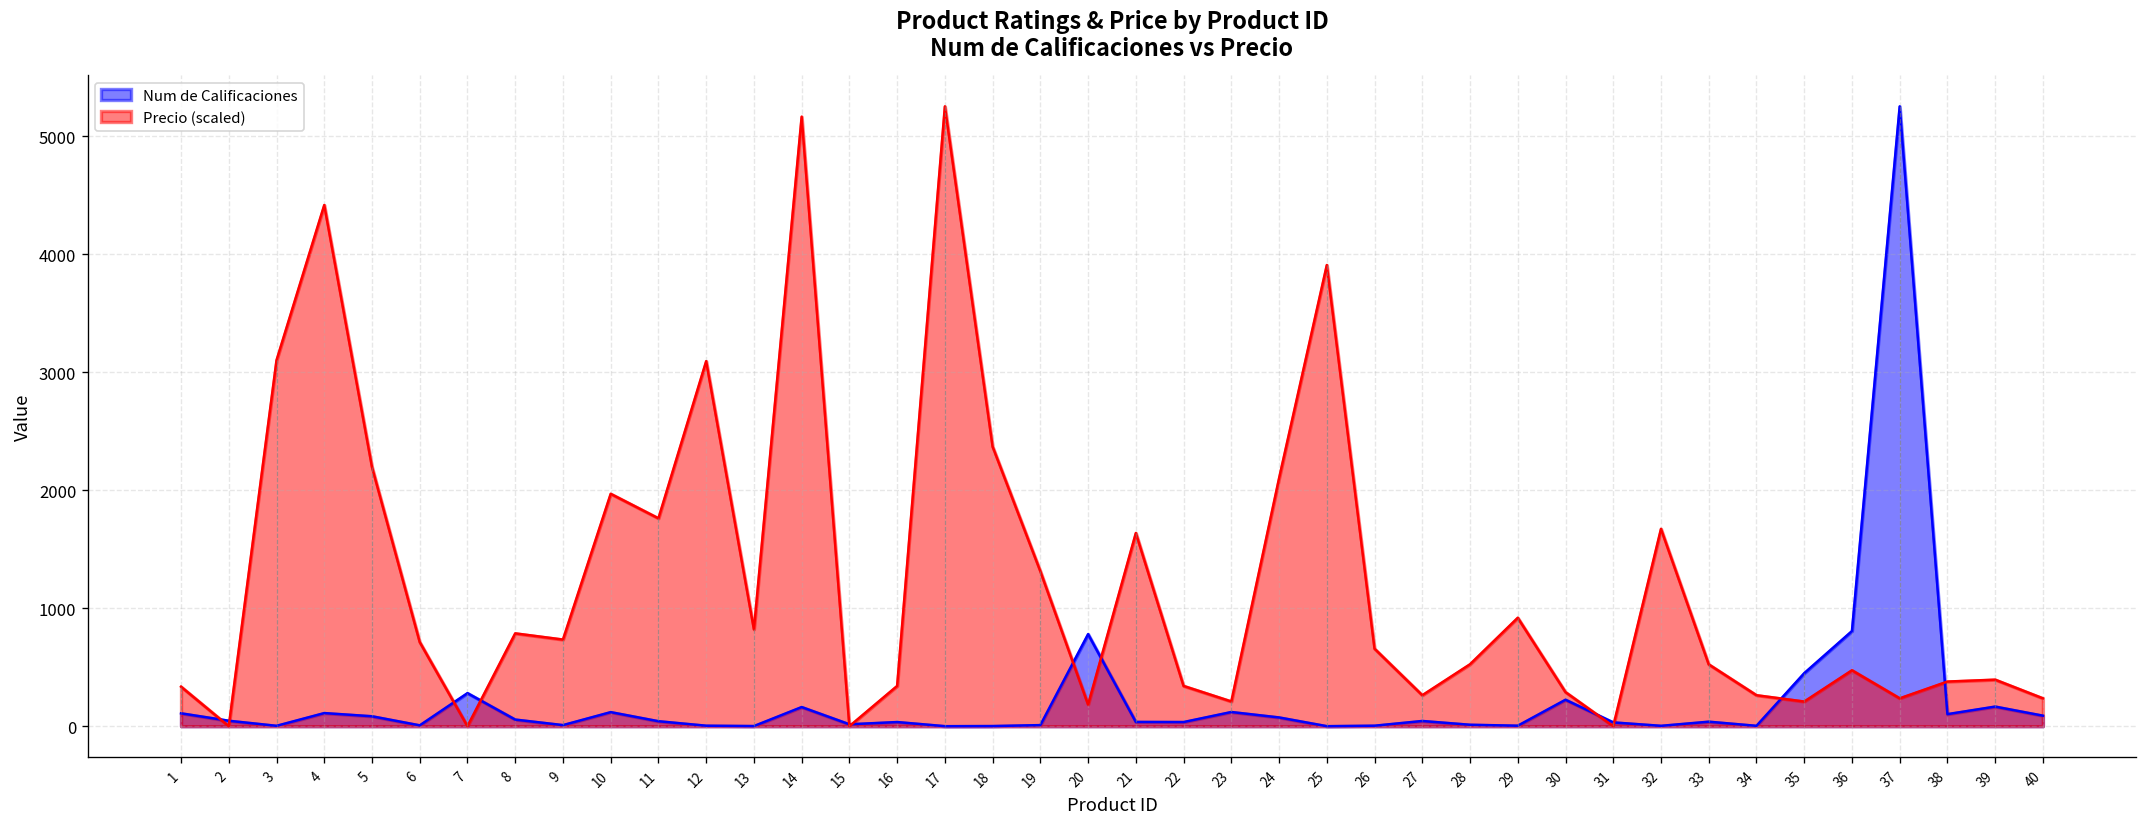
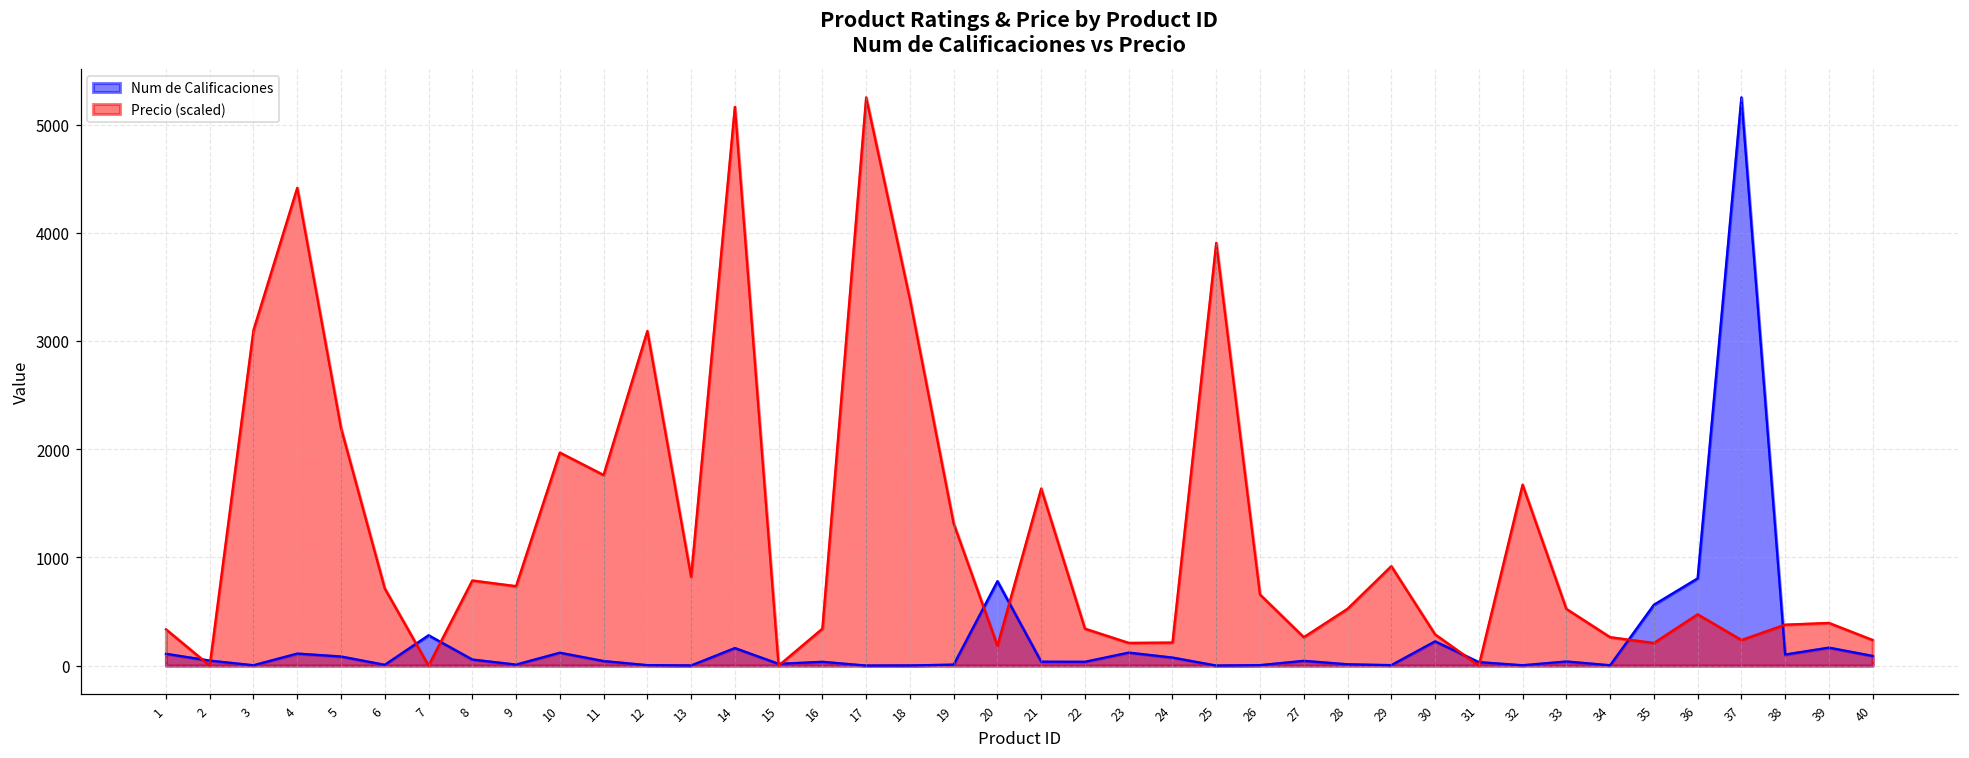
  {
    "Num de Calificaciones": {
      "2": 0,
      "4": 100,
      "6": 0,
      "8": 100,
      "10": 100,
      "12": 0,
      "14": 200,
      "16": 0,
      "18": 0,
      "20": 800,
      "22": 0,
      "24": 100,
      "26": 0,
      "28": 0,
      "30": 200,
      "32": 0,
      "34": 0,
-     "35": 400,
+     "35": 600,
      "36": 800,
      "38": 100,
      "40": 100
    },
    "Precio (scaled)": {
      "2": 0,
      "4": 4400,
      "6": 700,
      "8": 800,
      "10": 2000,
      "12": 3100,
      "14": 5200,
      "16": 300,
-     "18": 2400,
+     "18": 3400,
      "20": 200,
      "22": 300,
-     "24": 2100,
+     "24": 200,
      "26": 700,
      "28": 500,
      "30": 300,
      "32": 1700,
      "34": 300,
      "36": 500,
      "38": 400,
      "40": 200
    }
  }
